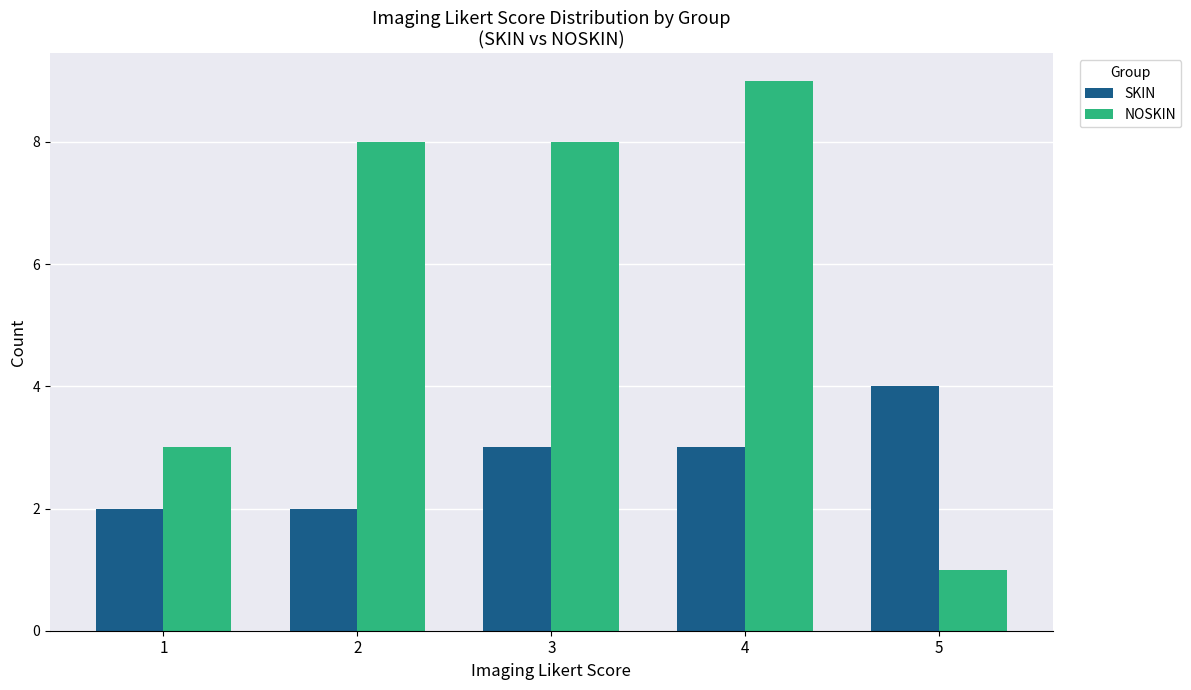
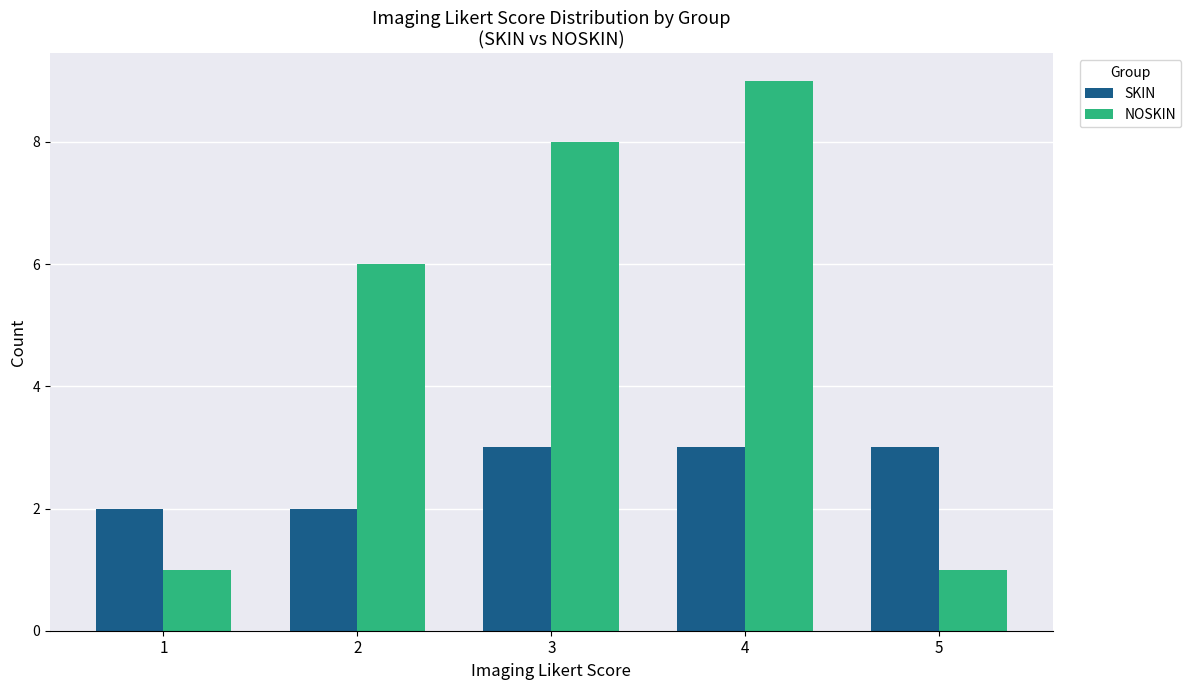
  {
    "SKIN": {
      "1": 2,
      "2": 2,
      "3": 3,
      "4": 3,
-     "5": 4
+     "5": 3
    },
    "NOSKIN": {
-     "1": 3,
-     "2": 8,
+     "1": 1,
+     "2": 6,
      "3": 8,
      "4": 9,
      "5": 1
    }
  }
